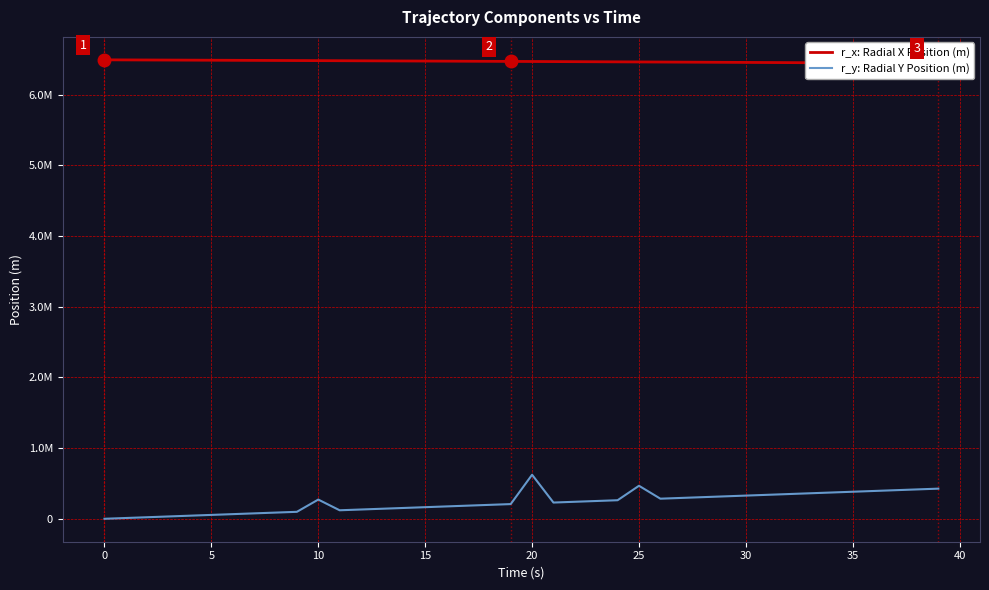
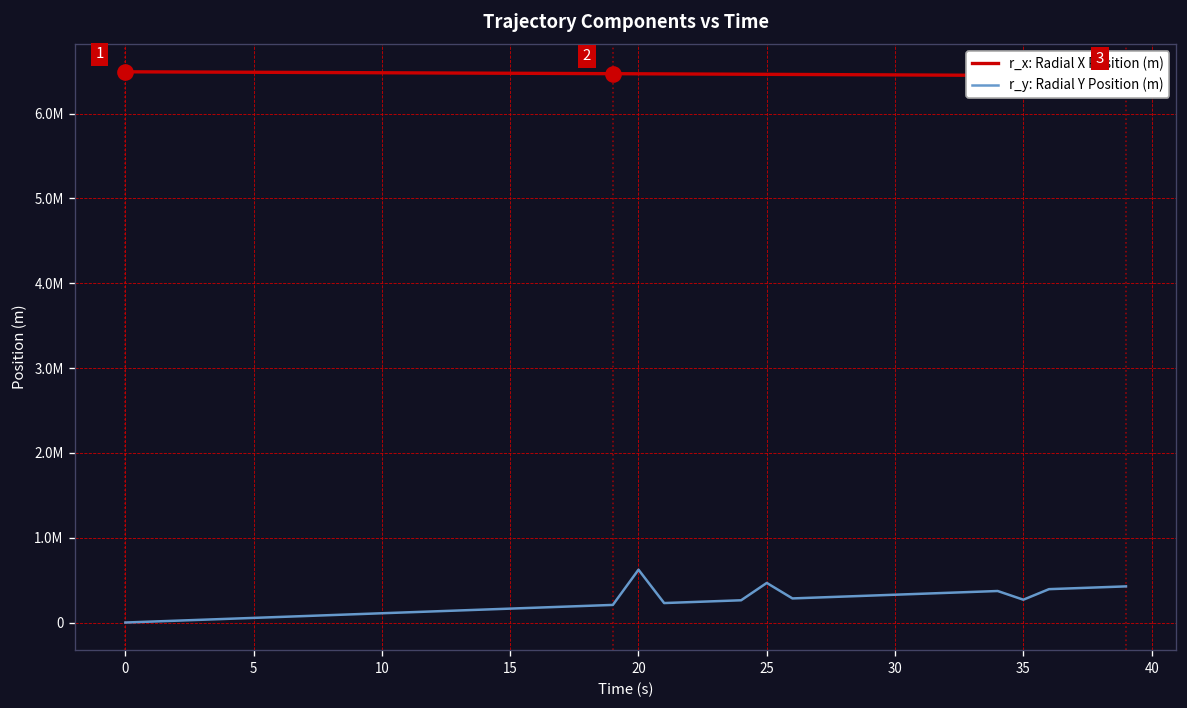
  {
    "r_y: Radial Y Position (m)": {
      "0": 0,
      "5": 100000,
-     "10": 300000,
+     "10": 100000,
      "15": 200000,
      "20": 600000,
      "25": 500000,
      "30": 300000,
-     "35": 400000
+     "35": 300000
    }
  }
